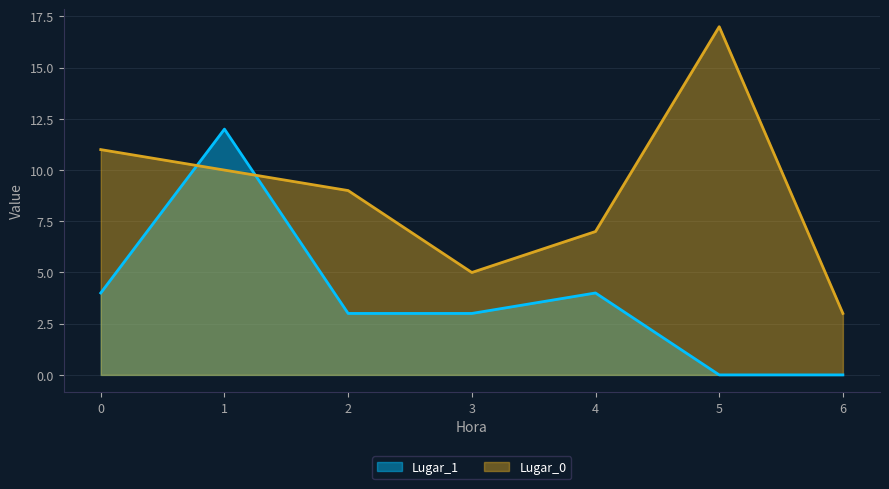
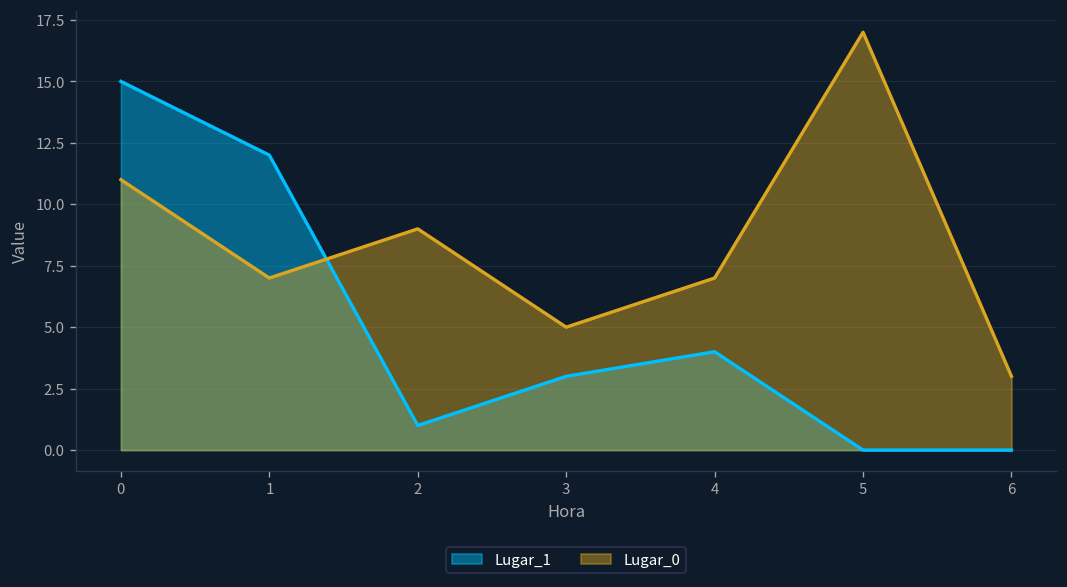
  {
    "Lugar_1": {
-     "0": 4,
+     "0": 15,
      "1": 12,
-     "2": 3,
+     "2": 1,
      "3": 3,
      "4": 4,
      "5": 0,
      "6": 0
    },
    "Lugar_0": {
      "0": 11,
-     "1": 10,
+     "1": 7,
      "2": 9,
      "3": 5,
      "4": 7,
      "5": 17,
      "6": 3
    }
  }
